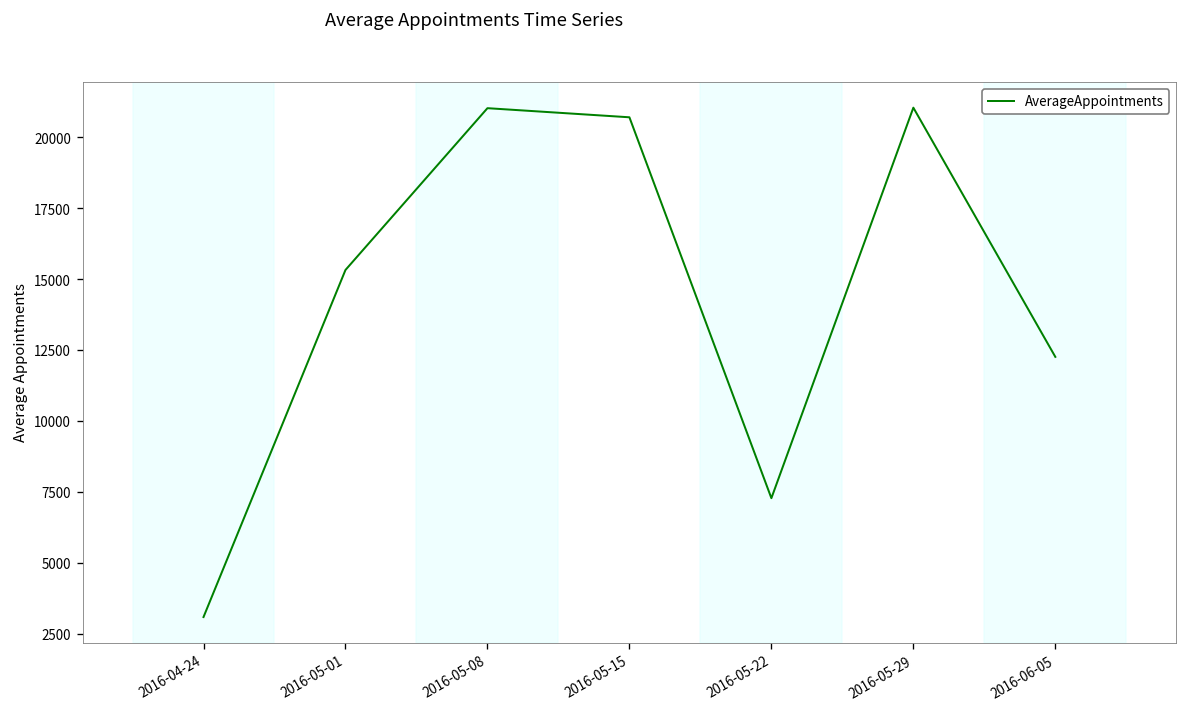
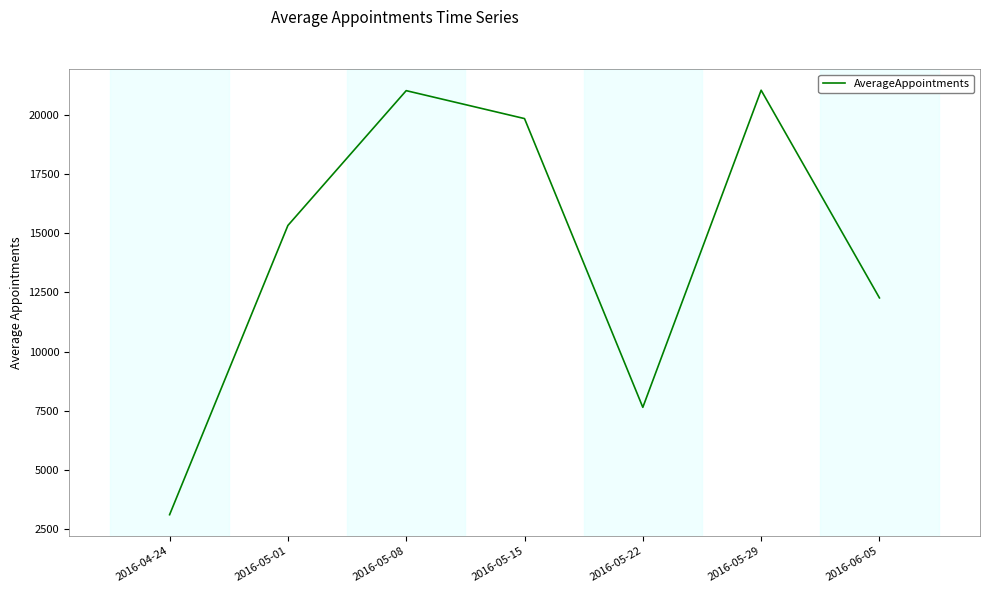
  {
    "2016-04-24": 3100,
    "2016-05-01": 15300,
    "2016-05-08": 21000,
-   "2016-05-15": 20700,
-   "2016-05-22": 7300,
+   "2016-05-15": 19900,
+   "2016-05-22": 7600,
    "2016-05-29": 21100,
    "2016-06-05": 12300
  }
